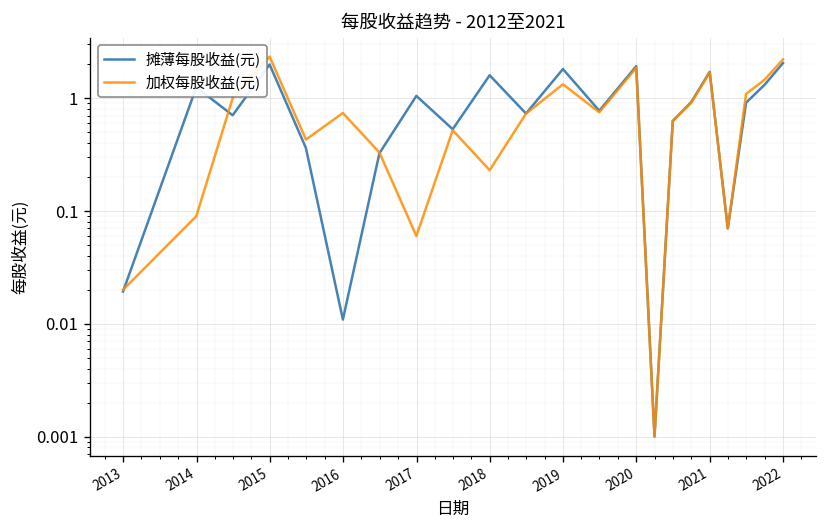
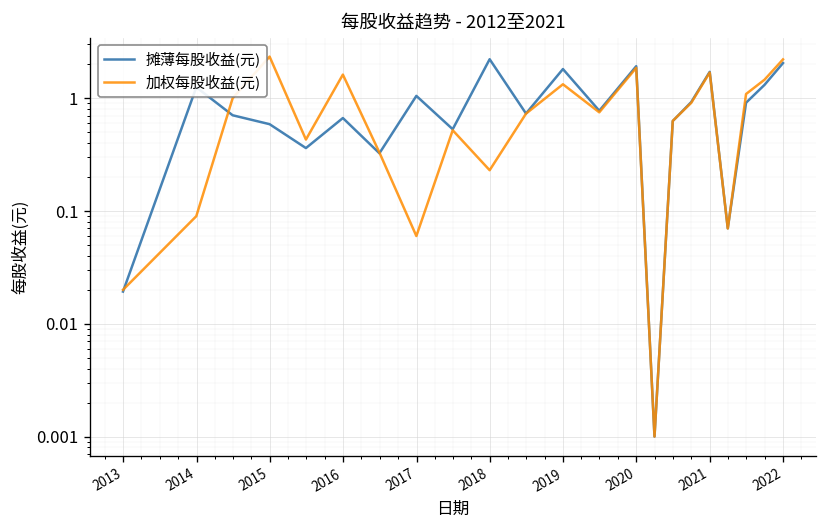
  {
    "摊薄每股收益(元)": {
-     "2015": 2.0,
-     "2016": 0.011,
+     "2015": 0.6,
+     "2016": 0.7,
      "2017": 1.0,
-     "2018": 1.6,
+     "2018": 2.2,
      "2019": 1.8,
      "2022": 2.1
    },
    "加权每股收益(元)": {
      "2014": 0.09,
      "2015": 2.3,
-     "2016": 0.7,
+     "2016": 1.6,
      "2017": 0.06,
      "2018": 0.23,
      "2019": 1.3,
      "2022": 2.2
    }
  }
